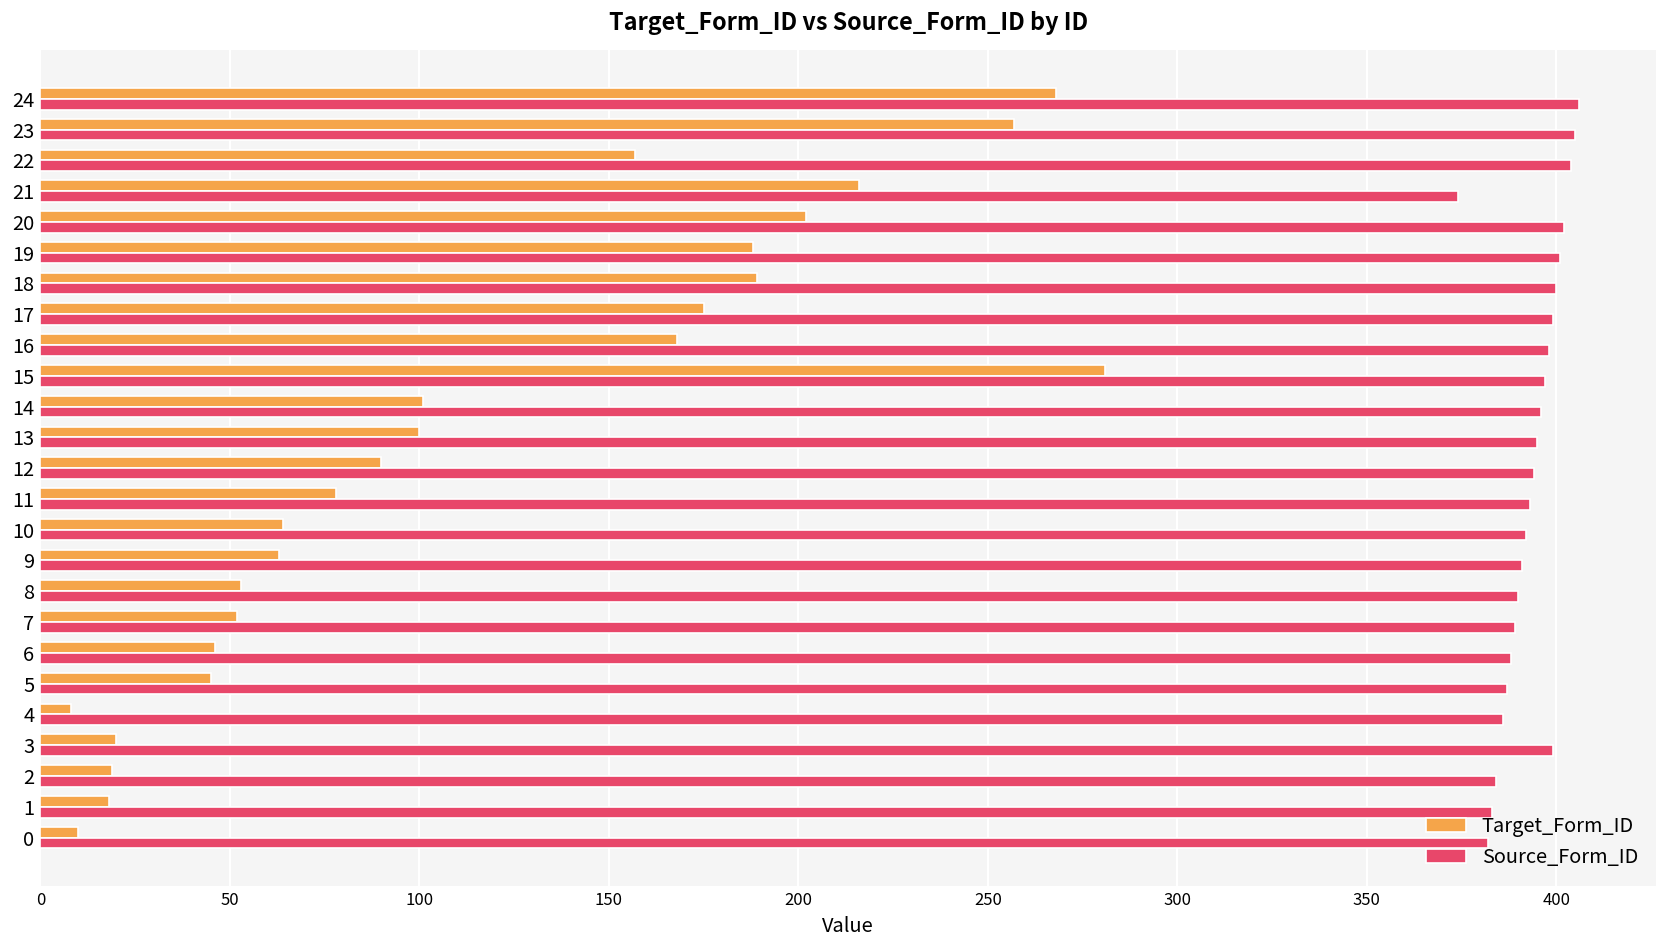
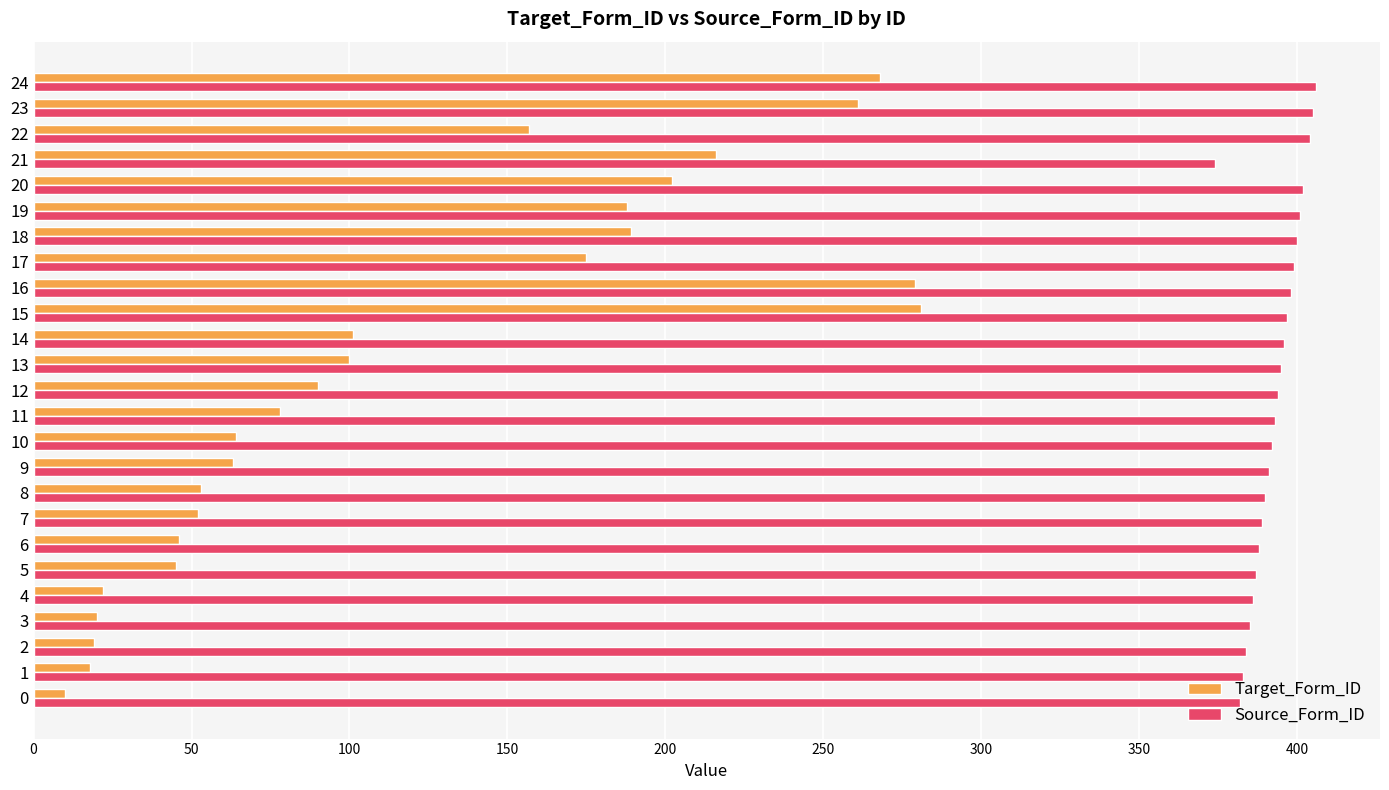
  {
    "Target_Form_ID": {
      "24": 268,
-     "23": 257,
+     "23": 261,
      "22": 157,
      "21": 216,
      "20": 202,
      "19": 188,
      "18": 189,
      "17": 175,
-     "16": 168,
+     "16": 279,
      "15": 281,
      "14": 101,
      "13": 100,
      "12": 90,
      "11": 78,
      "10": 64,
      "9": 63,
      "8": 53,
      "7": 52,
      "6": 46,
      "5": 45,
-     "4": 8,
+     "4": 22,
      "3": 20,
      "2": 19,
      "1": 18,
      "0": 10
    },
    "Source_Form_ID": {
      "24": 406,
      "23": 405,
      "22": 404,
      "21": 374,
      "20": 402,
      "19": 401,
      "18": 400,
      "17": 399,
      "16": 398,
      "15": 397,
      "14": 396,
      "13": 395,
      "12": 394,
      "11": 393,
      "10": 392,
      "9": 391,
      "8": 390,
      "7": 389,
      "6": 388,
      "5": 387,
      "4": 386,
-     "3": 399,
+     "3": 385,
      "2": 384,
      "1": 383,
      "0": 382
    }
  }
